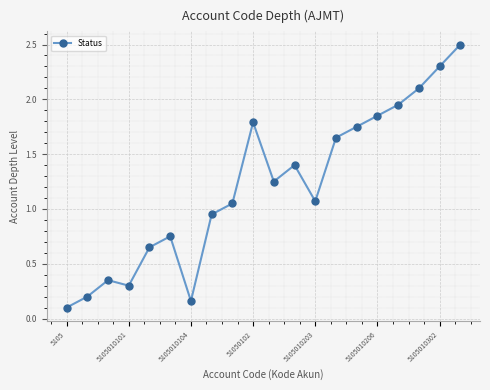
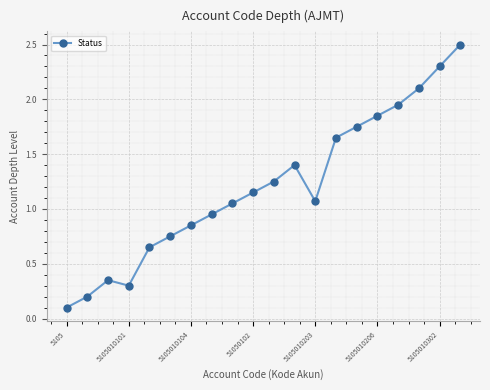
  {
    "5105": 0.10,
    "5105010101": 0.30,
-   "5105010104": 0.16,
-   "51050102": 1.79,
+   "5105010104": 0.85,
+   "51050102": 1.15,
    "5105010203": 1.07,
    "5105010206": 1.85,
    "5105010302": 2.30
  }
